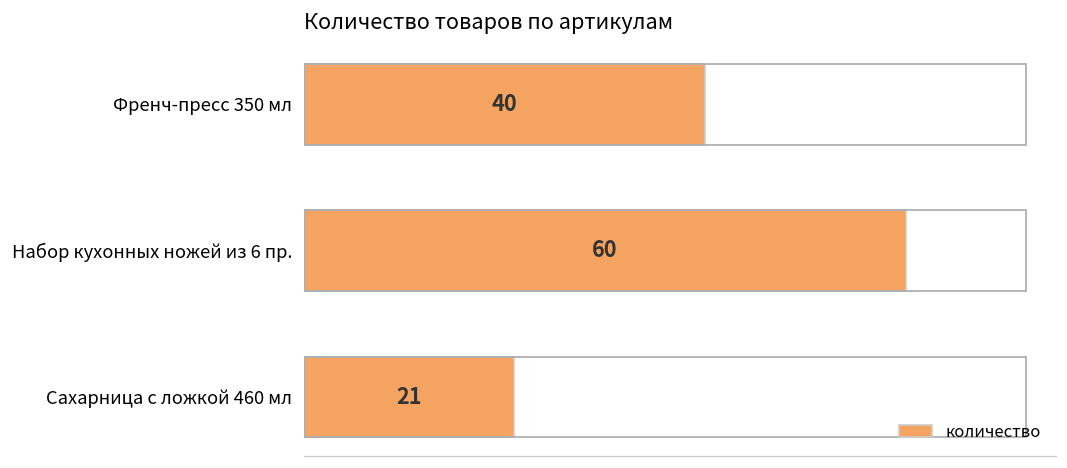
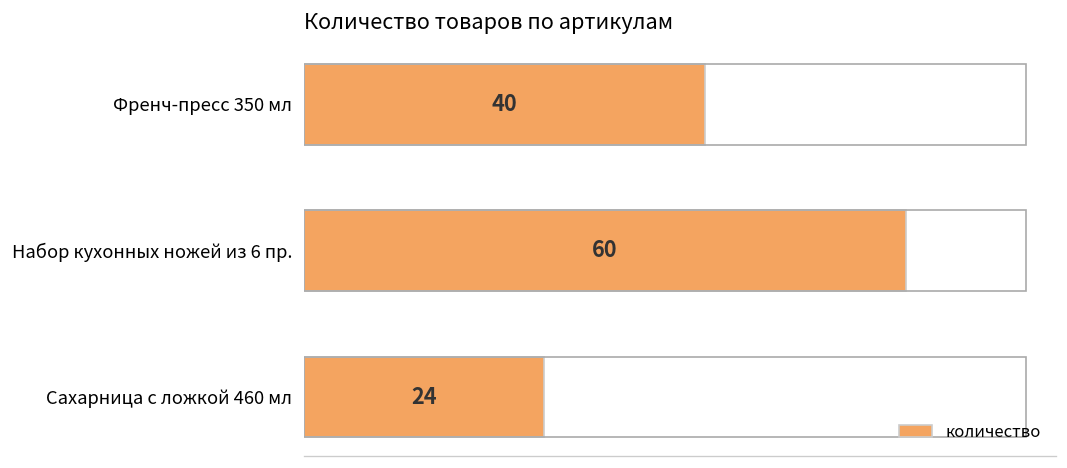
  {
    "Френч-пресс 350 мл": 40,
    "Набор кухонных ножей из 6 пр.": 60,
-   "Сахарница с ложкой 460 мл": 21
+   "Сахарница с ложкой 460 мл": 24
  }
